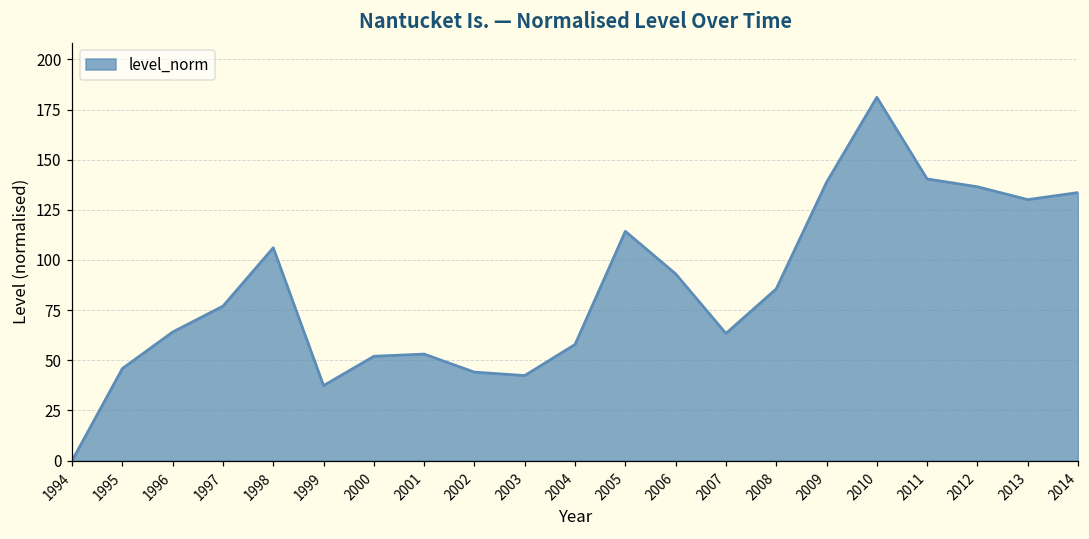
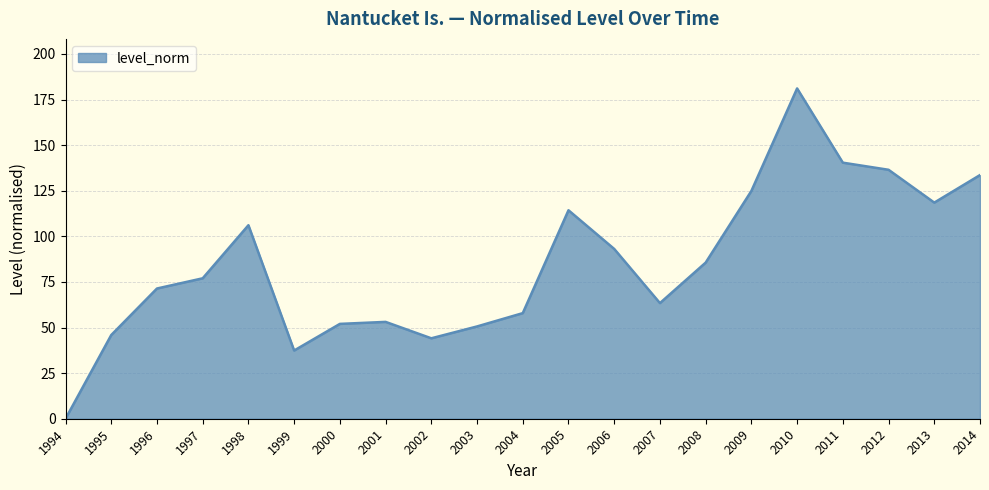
  {
    "1994": 0,
    "1995": 46,
-   "1996": 64,
+   "1996": 71,
    "1997": 77,
    "1998": 106,
    "1999": 37,
    "2000": 52,
    "2001": 53,
    "2002": 44,
-   "2003": 42,
+   "2003": 51,
    "2004": 58,
    "2005": 114,
    "2006": 93,
    "2007": 63,
    "2008": 86,
-   "2009": 139,
+   "2009": 125,
    "2010": 181,
    "2011": 140,
    "2012": 137,
-   "2013": 130,
+   "2013": 119,
    "2014": 134
  }
